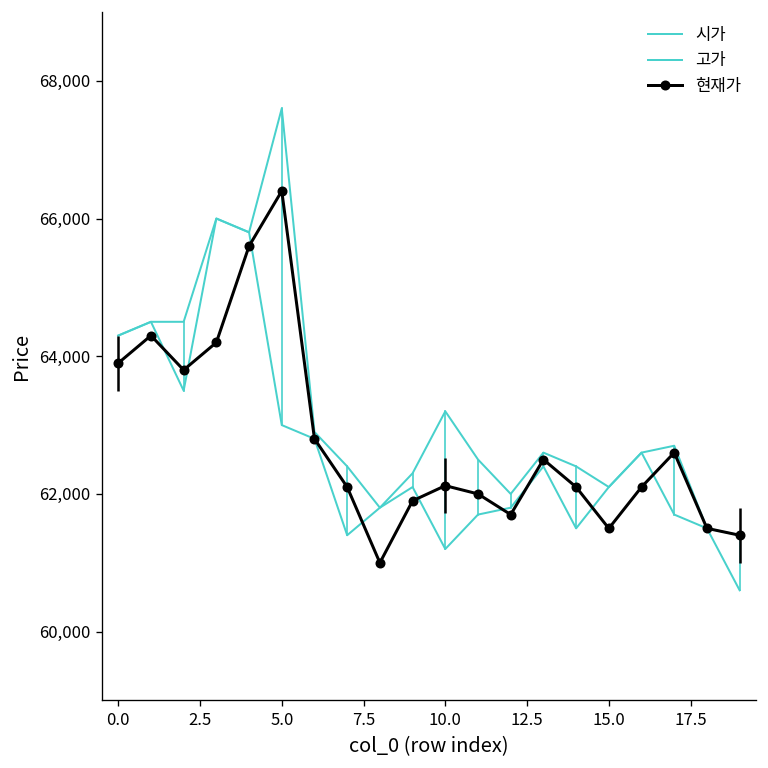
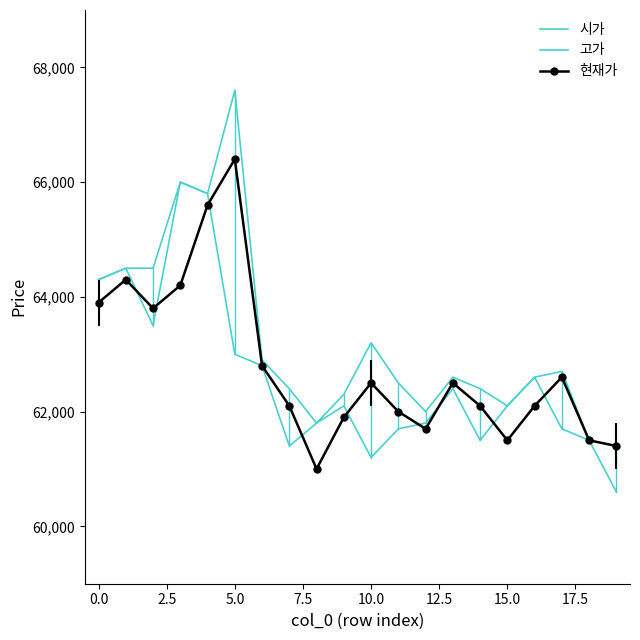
  {
    "현재가": {
      "0.0": "63,900",
      "5.0": "66,400",
-     "10.0": "62,100",
+     "10.0": "62,500",
      "15.0": "61,500"
    }
  }
